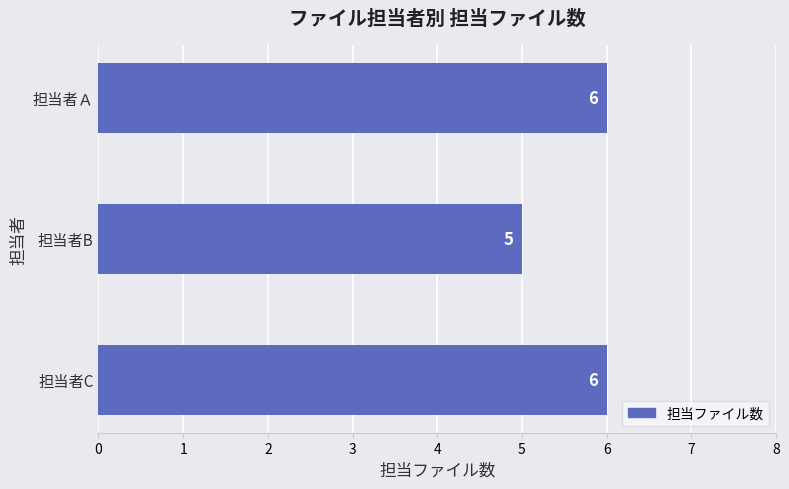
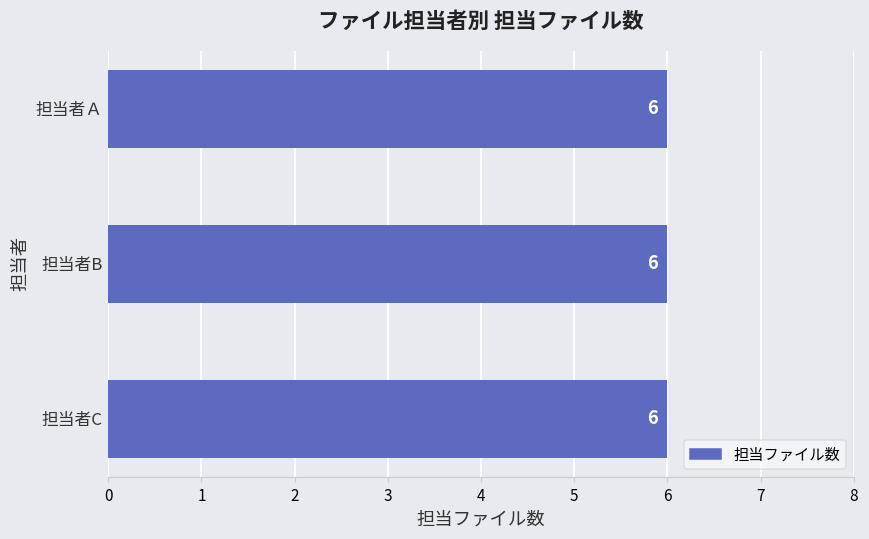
  {
    "担当者Ａ": 6,
-   "担当者B": 5,
+   "担当者B": 6,
    "担当者C": 6
  }
